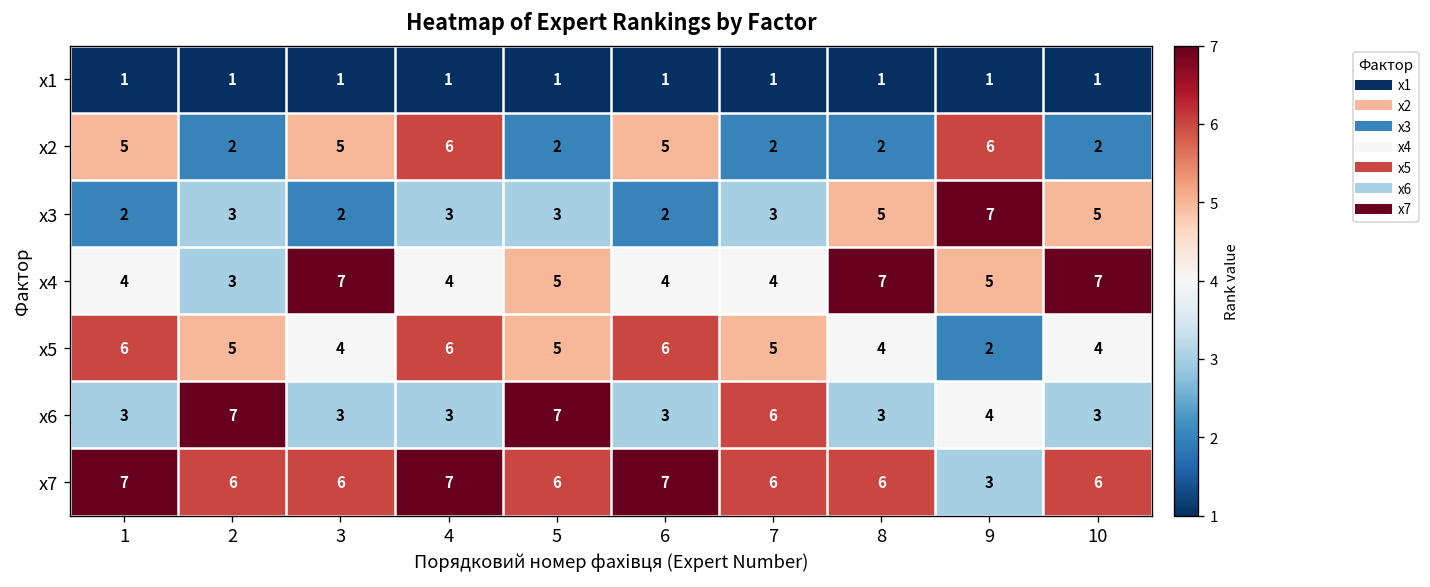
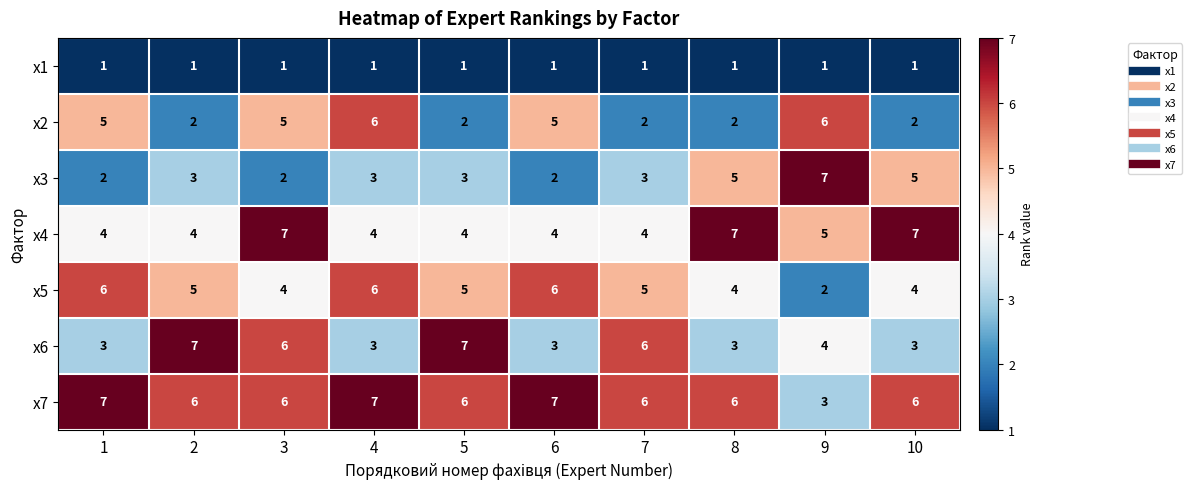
  {
    "x1": {
      "1": 1,
      "2": 1,
      "3": 1,
      "4": 1,
      "5": 1,
      "6": 1,
      "7": 1,
      "8": 1,
      "9": 1,
      "10": 1
    },
    "x2": {
      "1": 5,
      "2": 2,
      "3": 5,
      "4": 6,
      "5": 2,
      "6": 5,
      "7": 2,
      "8": 2,
      "9": 6,
      "10": 2
    },
    "x3": {
      "1": 2,
      "2": 3,
      "3": 2,
      "4": 3,
      "5": 3,
      "6": 2,
      "7": 3,
      "8": 5,
      "9": 7,
      "10": 5
    },
    "x4": {
      "1": 4,
-     "2": 3,
+     "2": 4,
      "3": 7,
      "4": 4,
-     "5": 5,
+     "5": 4,
      "6": 4,
      "7": 4,
      "8": 7,
      "9": 5,
      "10": 7
    },
    "x5": {
      "1": 6,
      "2": 5,
      "3": 4,
      "4": 6,
      "5": 5,
      "6": 6,
      "7": 5,
      "8": 4,
      "9": 2,
      "10": 4
    },
    "x6": {
      "1": 3,
      "2": 7,
-     "3": 3,
+     "3": 6,
      "4": 3,
      "5": 7,
      "6": 3,
      "7": 6,
      "8": 3,
      "9": 4,
      "10": 3
    },
    "x7": {
      "1": 7,
      "2": 6,
      "3": 6,
      "4": 7,
      "5": 6,
      "6": 7,
      "7": 6,
      "8": 6,
      "9": 3,
      "10": 6
    }
  }
